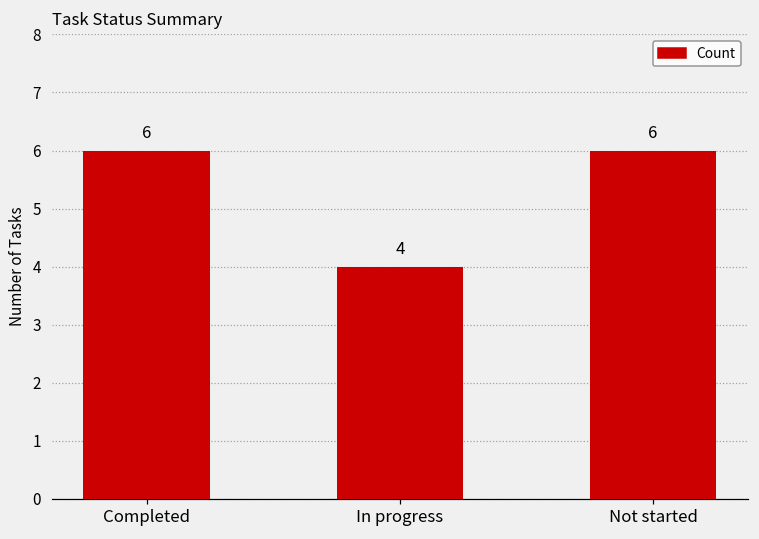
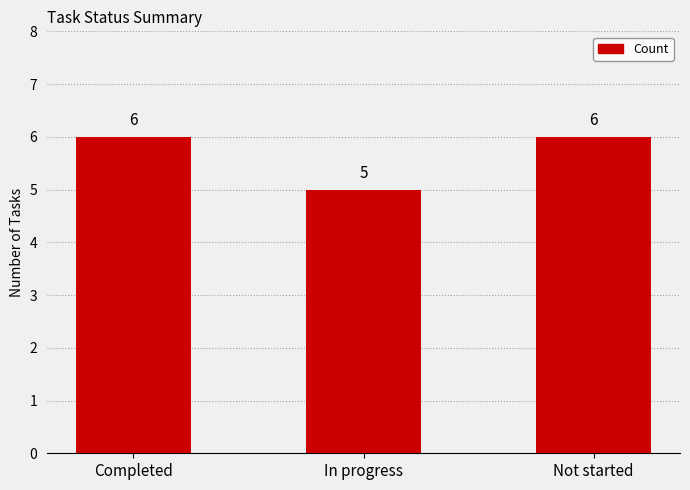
  {
    "Completed": 6,
-   "In progress": 4,
+   "In progress": 5,
    "Not started": 6
  }
